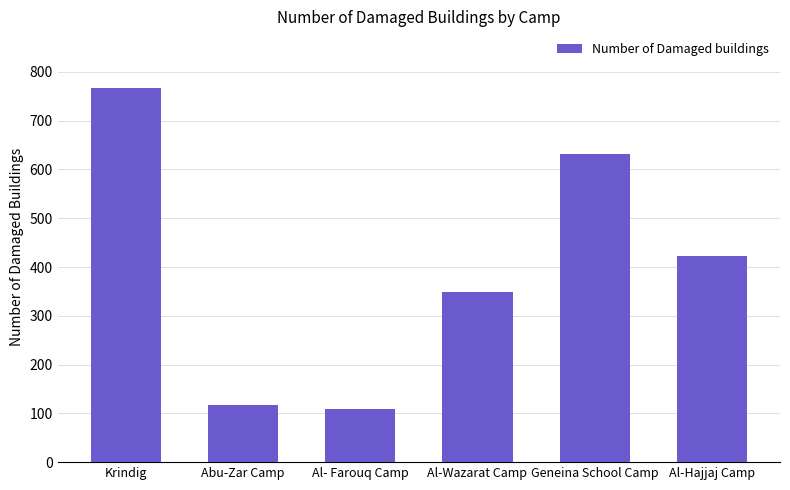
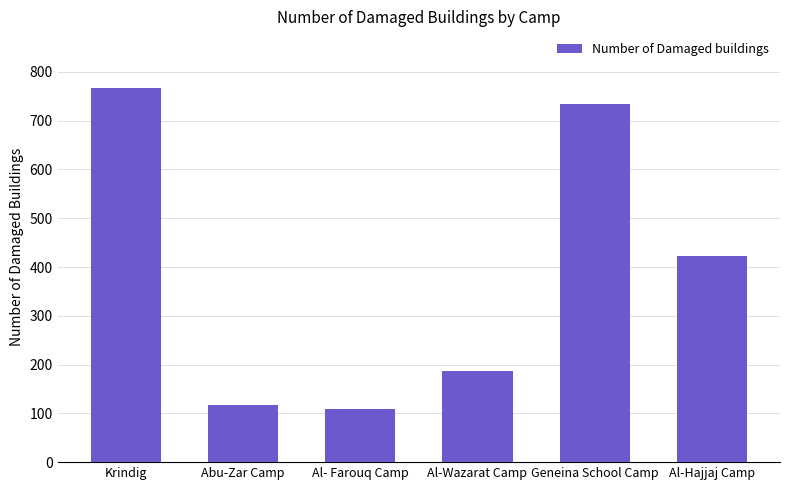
  {
    "Krindig": 770,
    "Abu-Zar Camp": 120,
    "Al- Farouq Camp": 110,
-   "Al-Wazarat Camp": 350,
-   "Geneina School Camp": 630,
+   "Al-Wazarat Camp": 190,
+   "Geneina School Camp": 740,
    "Al-Hajjaj Camp": 420
  }
